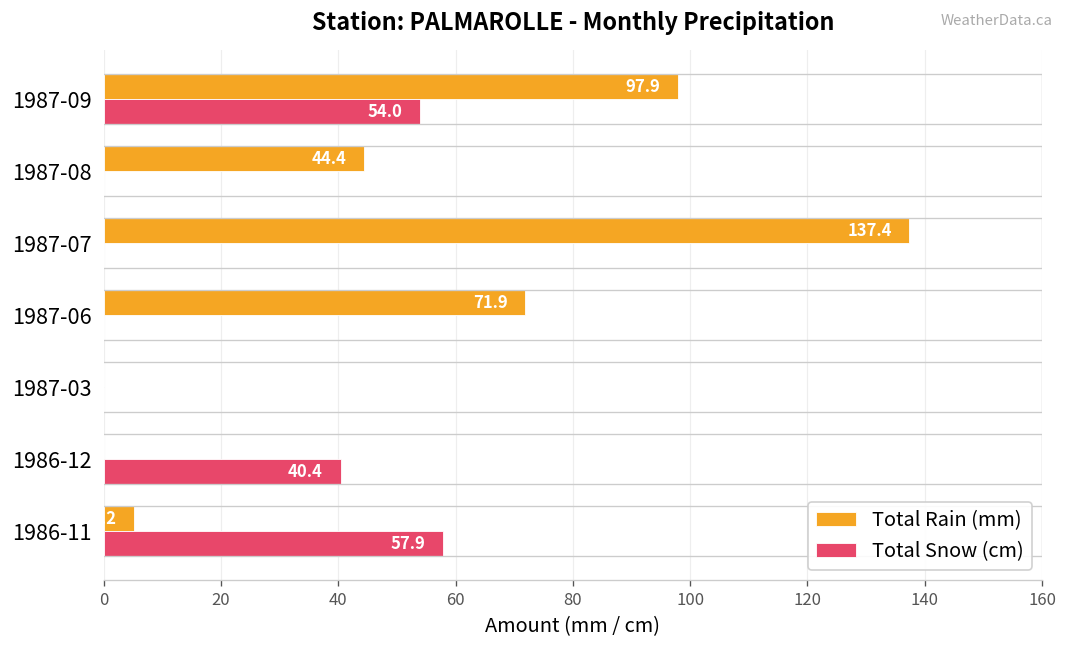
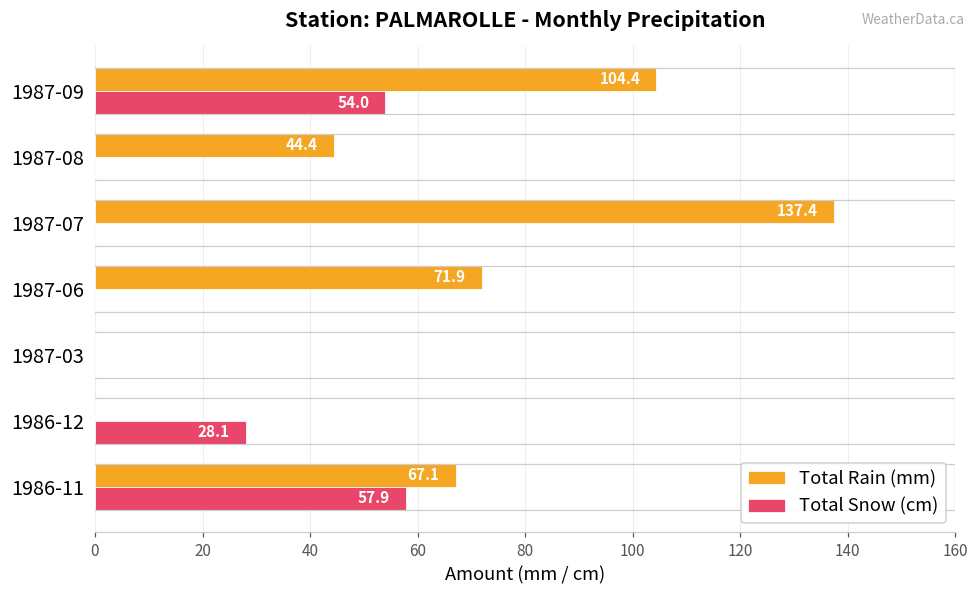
  {
    "Total Rain (mm)": {
-     "1987-09": 97.9,
+     "1987-09": 104.4,
      "1987-08": 44.4,
      "1987-07": 137.4,
      "1987-06": 71.9,
-     "1986-11": 5
+     "1986-11": 67
    },
    "Total Snow (cm)": {
      "1987-09": 54.0,
-     "1986-12": 40.4,
+     "1986-12": 28.1,
      "1986-11": 57.9
    }
  }
